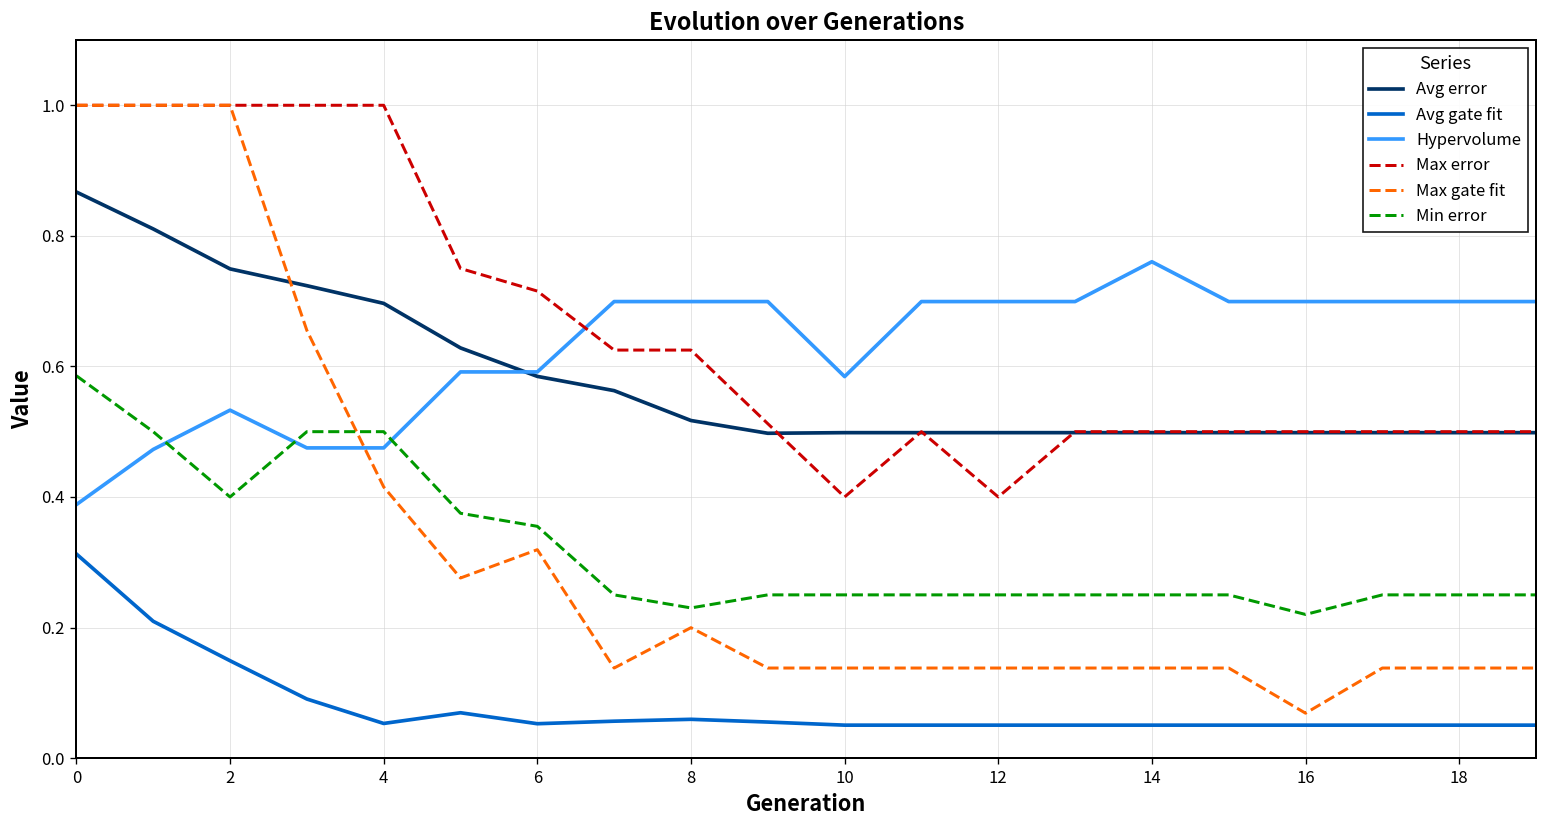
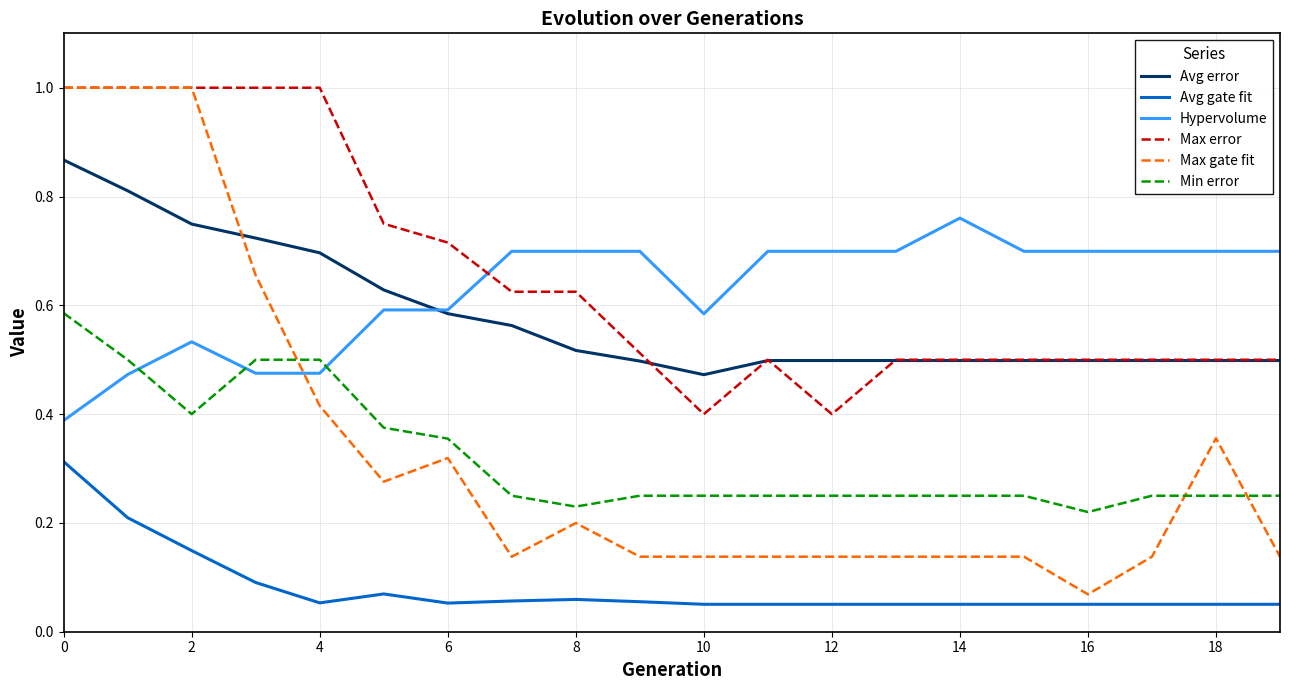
  {
    "Avg error": {
      "0": 0.87,
      "2": 0.75,
      "4": 0.70,
      "6": 0.58,
      "8": 0.52,
-     "10": 0.50,
+     "10": 0.47,
      "12": 0.50
    },
    "Avg gate fit": {
      "0": 0.31,
      "2": 0.15,
      "4": 0.05,
      "6": 0.05,
      "8": 0.06,
      "10": 0.05,
      "12": 0.05,
      "14": 0.05,
      "16": 0.05,
      "18": 0.05
    },
    "Hypervolume": {
      "0": 0.39,
      "2": 0.53,
      "4": 0.48,
      "6": 0.59,
      "8": 0.70,
      "10": 0.58,
      "12": 0.70,
      "14": 0.76,
      "16": 0.70,
      "18": 0.70
    },
    "Max error": {
      "4": 1.00,
      "6": 0.72,
      "8": 0.63,
      "10": 0.40,
      "12": 0.40
    },
    "Max gate fit": {
      "4": 0.42,
      "6": 0.32,
      "8": 0.20,
      "10": 0.14,
      "12": 0.14,
      "14": 0.14,
      "16": 0.07,
-     "18": 0.14
+     "18": 0.36
    },
    "Min error": {
      "0": 0.59,
      "2": 0.40,
      "4": 0.50,
      "6": 0.36,
      "8": 0.23,
      "10": 0.25,
      "12": 0.25,
      "14": 0.25,
      "16": 0.22,
      "18": 0.25
    }
  }
